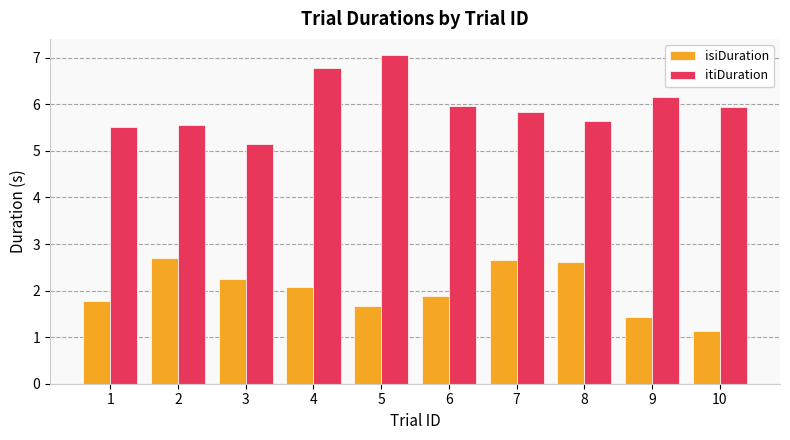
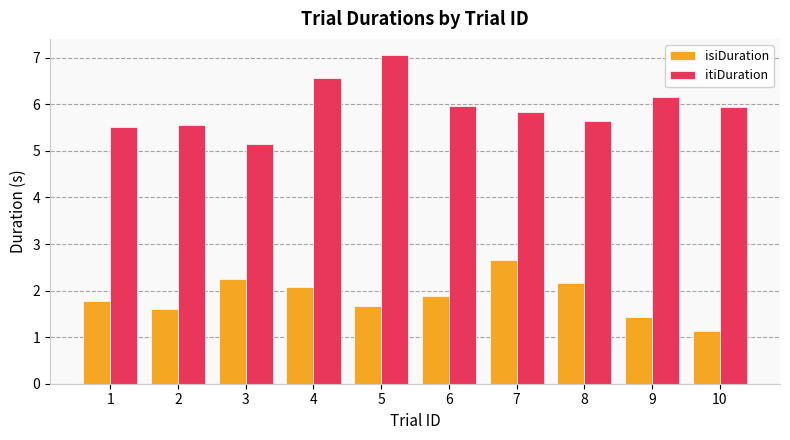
  {
    "isiDuration": {
      "1": 1.8,
-     "2": 2.7,
+     "2": 1.6,
      "3": 2.3,
      "4": 2.1,
      "5": 1.7,
      "6": 1.9,
      "7": 2.7,
-     "8": 2.6,
+     "8": 2.2,
      "9": 1.4,
      "10": 1.1
    },
    "itiDuration": {
      "1": 5.5,
      "2": 5.5,
      "3": 5.1,
-     "4": 6.8,
+     "4": 6.6,
      "5": 7.1,
      "6": 6.0,
      "7": 5.8,
      "8": 5.6,
      "9": 6.1,
      "10": 5.9
    }
  }
